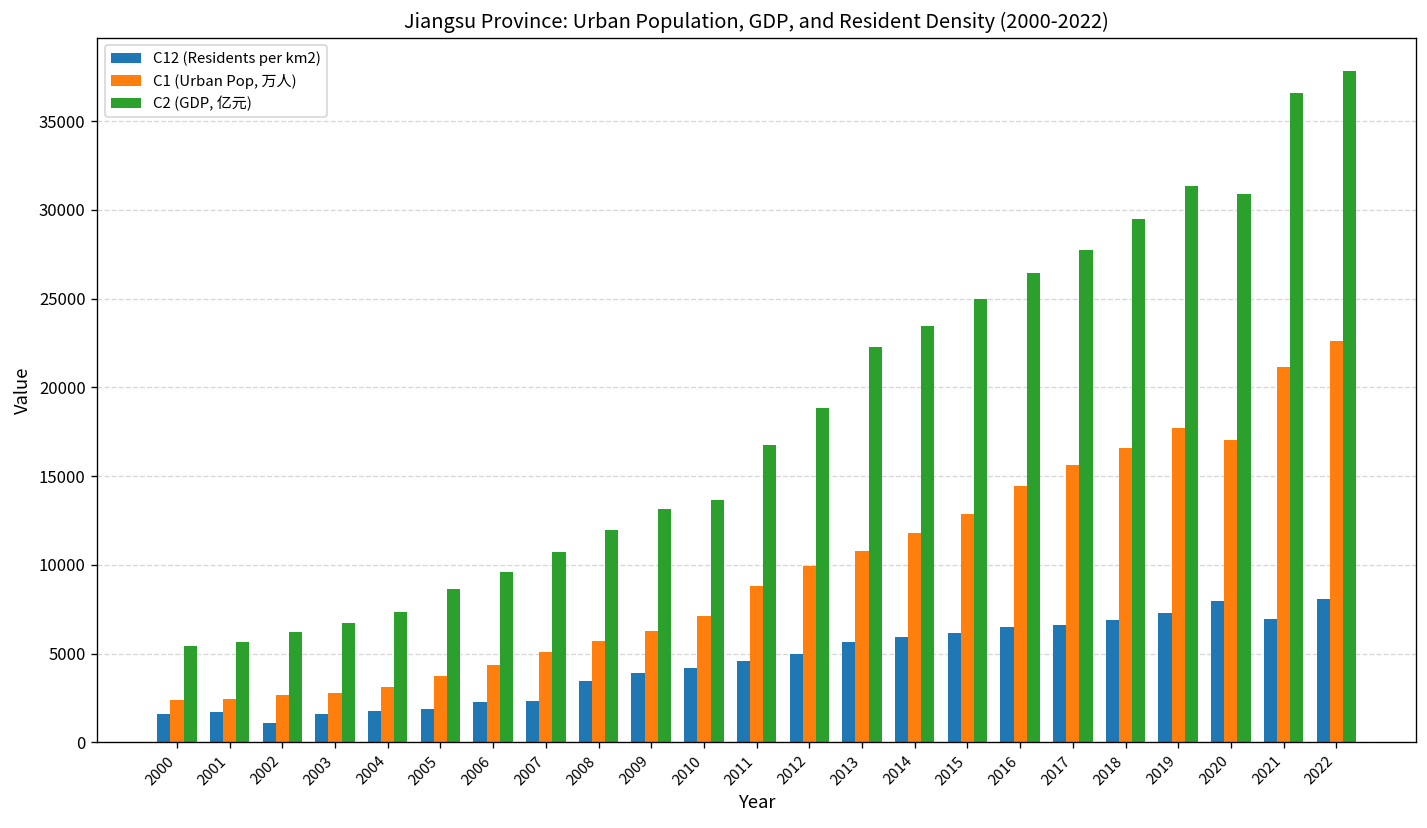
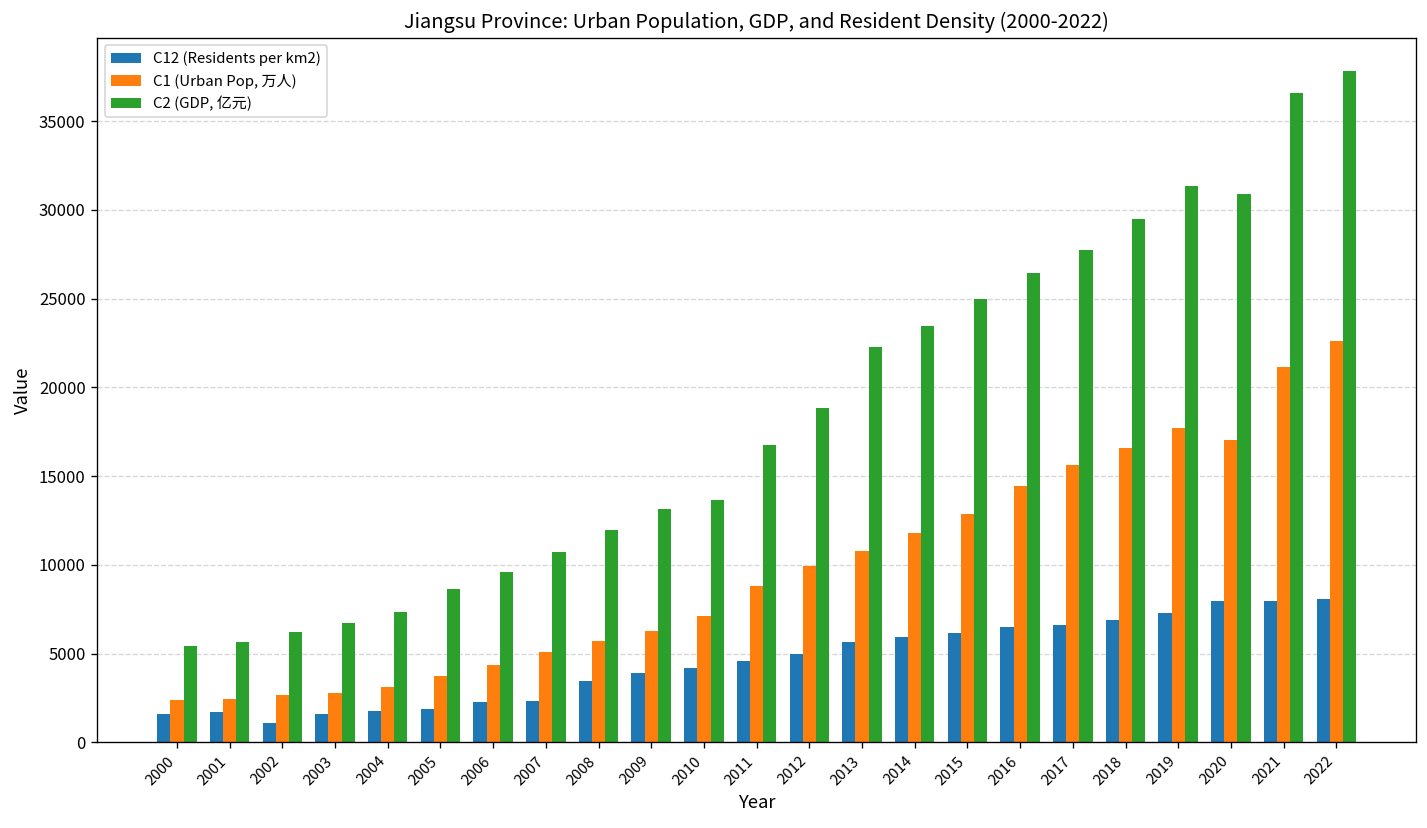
  {
    "C12 (Residents per km2)": {
      "2000": 1600,
      "2001": 1700,
      "2002": 1100,
      "2003": 1600,
      "2004": 1800,
      "2005": 1900,
      "2006": 2300,
      "2007": 2400,
      "2008": 3500,
      "2009": 3900,
      "2010": 4200,
      "2011": 4600,
      "2012": 5000,
      "2013": 5700,
      "2014": 5900,
      "2015": 6200,
      "2016": 6500,
      "2017": 6600,
      "2018": 6900,
      "2019": 7300,
      "2020": 7900,
-     "2021": 7000,
+     "2021": 8000,
      "2022": 8100
    },
    "C1 (Urban Pop, 万人)": {
      "2000": 2400,
      "2001": 2400,
      "2002": 2700,
      "2003": 2800,
      "2004": 3100,
      "2005": 3700,
      "2006": 4400,
      "2007": 5100,
      "2008": 5700,
      "2009": 6300,
      "2010": 7100,
      "2011": 8800,
      "2012": 9900,
      "2013": 10800,
      "2014": 11800,
      "2015": 12900,
      "2016": 14400,
      "2017": 15600,
      "2018": 16600,
      "2019": 17700,
      "2020": 17000,
      "2021": 21100,
      "2022": 22600
    },
    "C2 (GDP, 亿元)": {
      "2000": 5400,
      "2001": 5700,
      "2002": 6200,
      "2003": 6700,
      "2004": 7300,
      "2005": 8600,
      "2006": 9600,
      "2007": 10700,
      "2008": 12000,
      "2009": 13200,
      "2010": 13700,
      "2011": 16800,
      "2012": 18800,
      "2013": 22300,
      "2014": 23500,
      "2015": 25000,
      "2016": 26400,
      "2017": 27700,
      "2018": 29500,
      "2019": 31300,
      "2020": 30900,
      "2021": 36600,
      "2022": 37800
    }
  }
